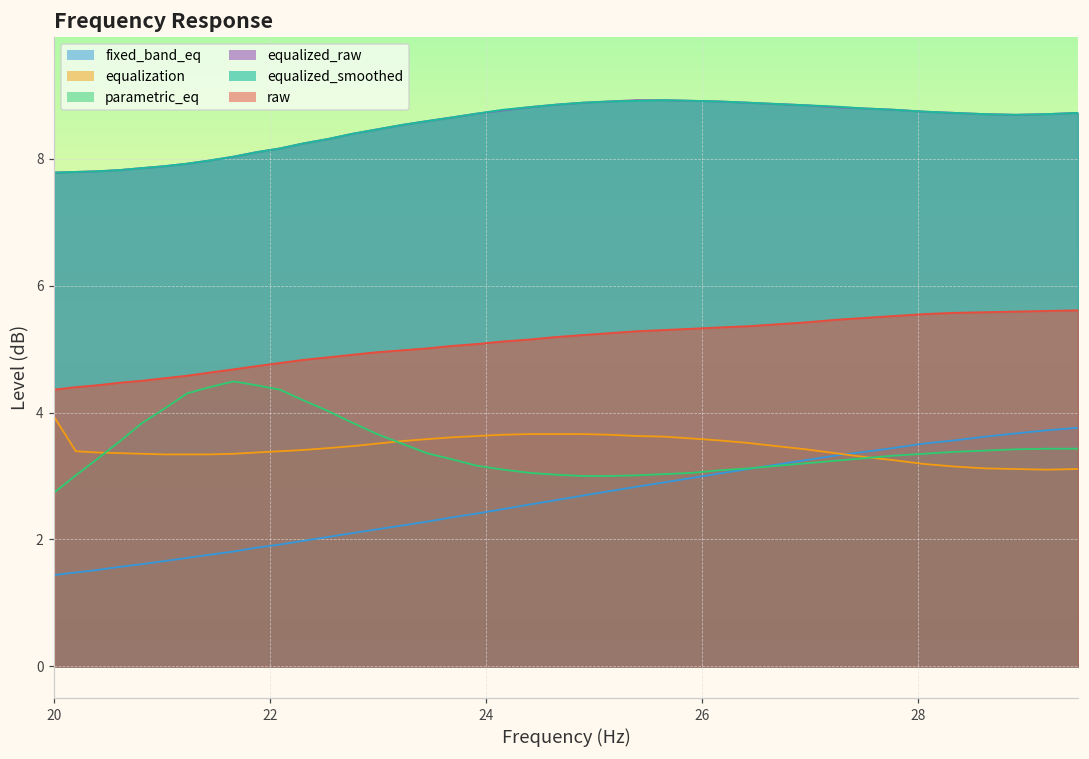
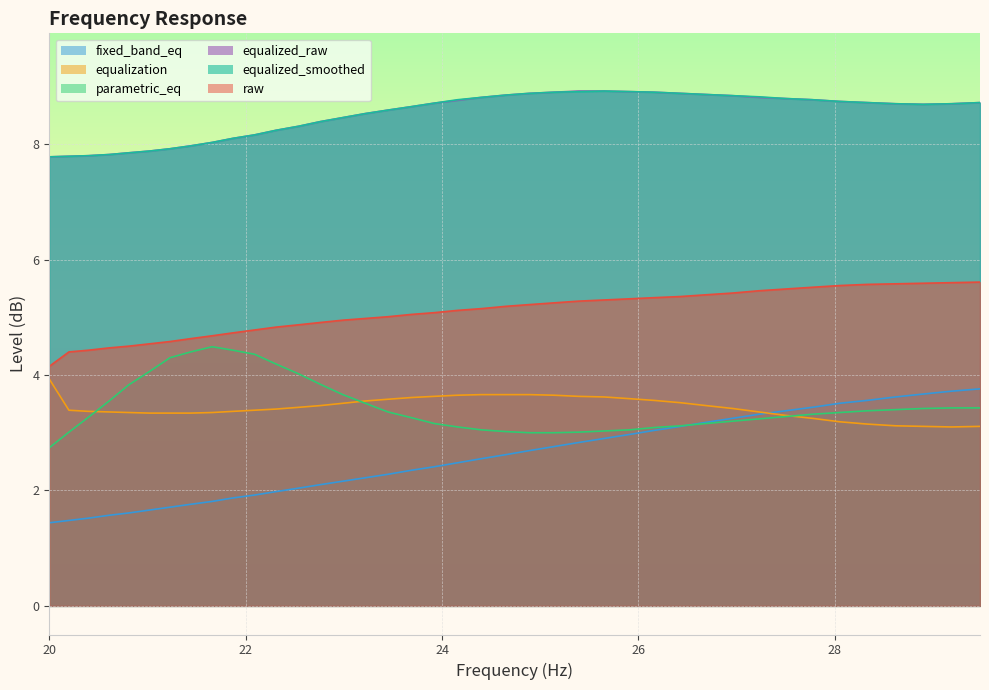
  {
    "fixed_band_eq": {
      "20": 1.4
    },
    "equalization": {
      "20": 3.9
    },
    "raw": {
-     "20": 4.4
+     "20": 4.2
    }
  }
